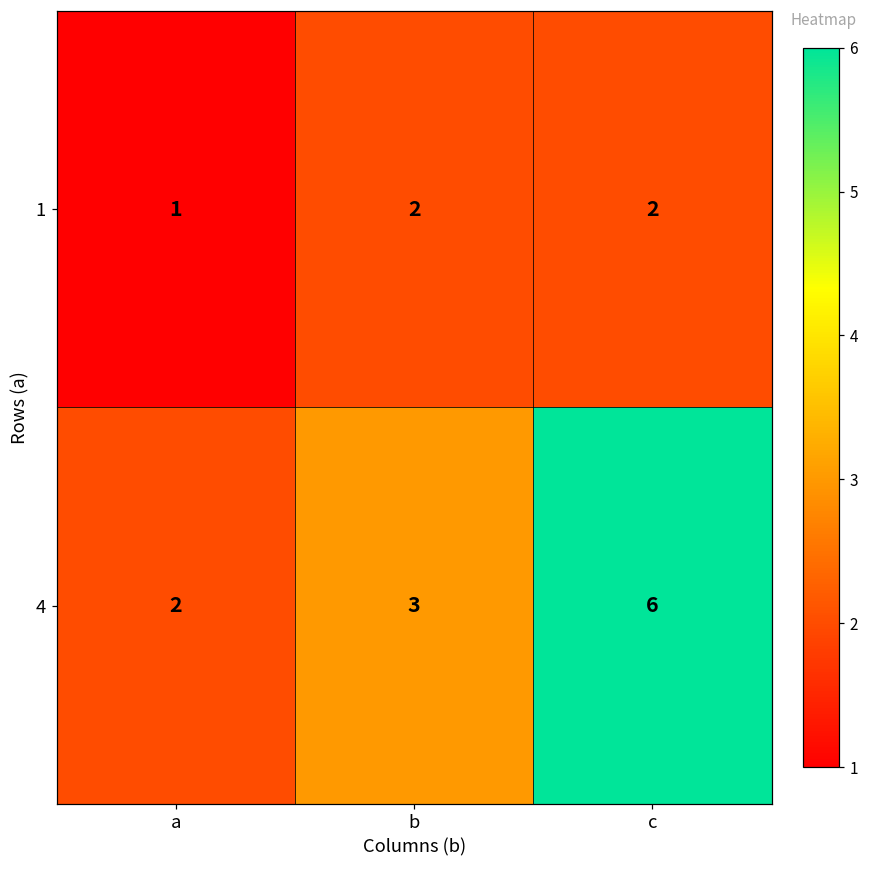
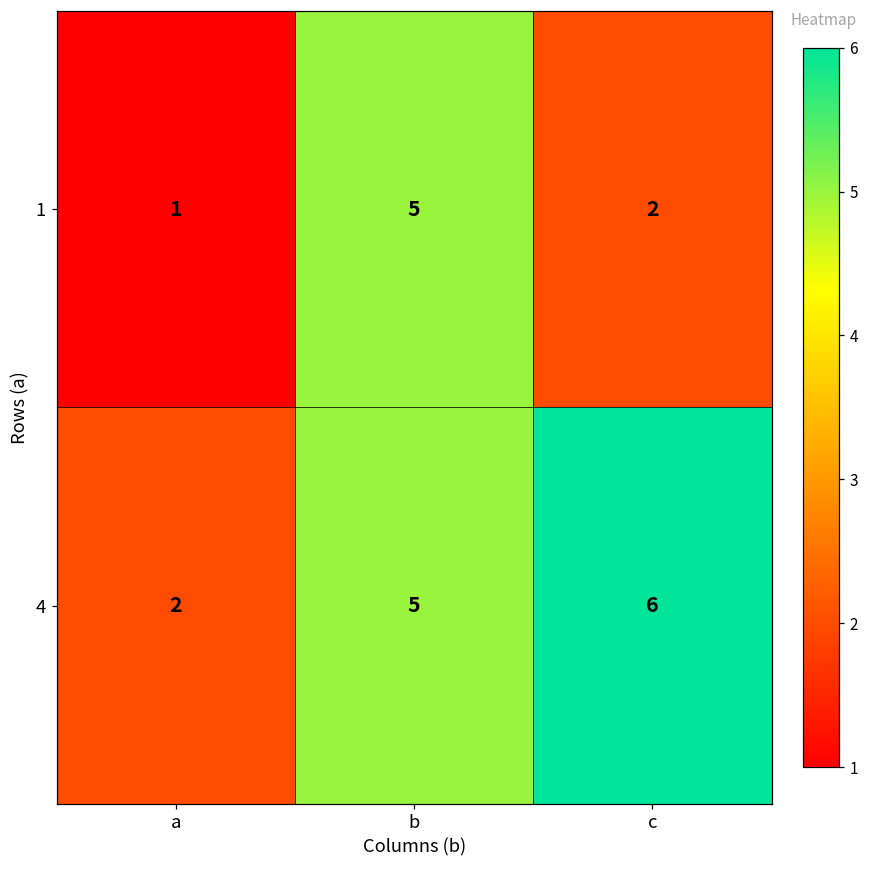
  {
    "1": {
      "a": 1,
-     "b": 2,
+     "b": 5,
      "c": 2
    },
    "4": {
      "a": 2,
-     "b": 3,
+     "b": 5,
      "c": 6
    }
  }
